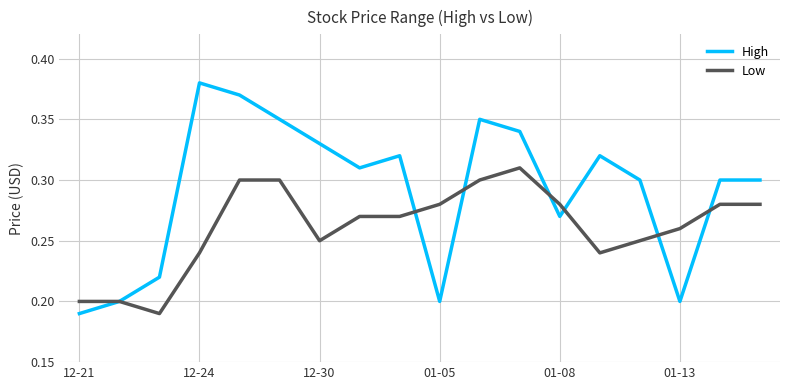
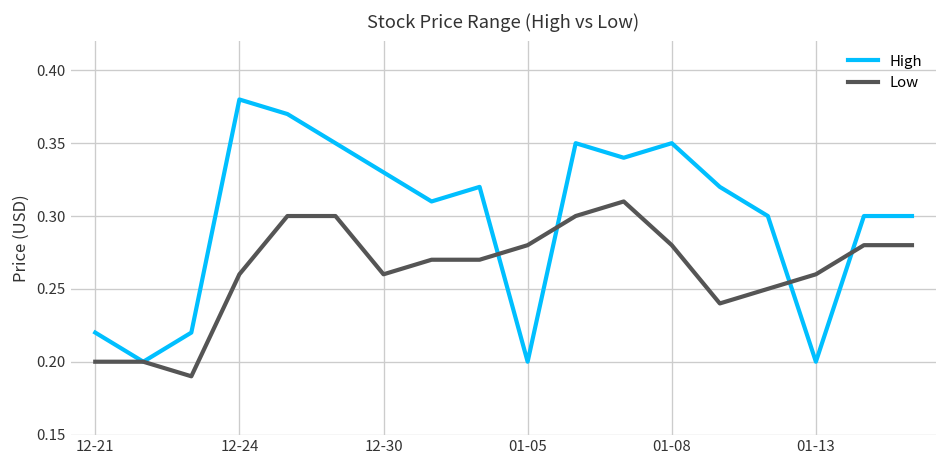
  {
    "High": {
-     "12-21": 0.19,
+     "12-21": 0.22,
      "12-24": 0.38,
      "12-30": 0.33,
      "01-05": 0.20,
-     "01-08": 0.27,
+     "01-08": 0.35,
      "01-13": 0.20
    },
    "Low": {
      "12-21": 0.20,
-     "12-24": 0.24,
-     "12-30": 0.25,
+     "12-24": 0.26,
+     "12-30": 0.26,
      "01-05": 0.28,
      "01-08": 0.28,
      "01-13": 0.26
    }
  }
